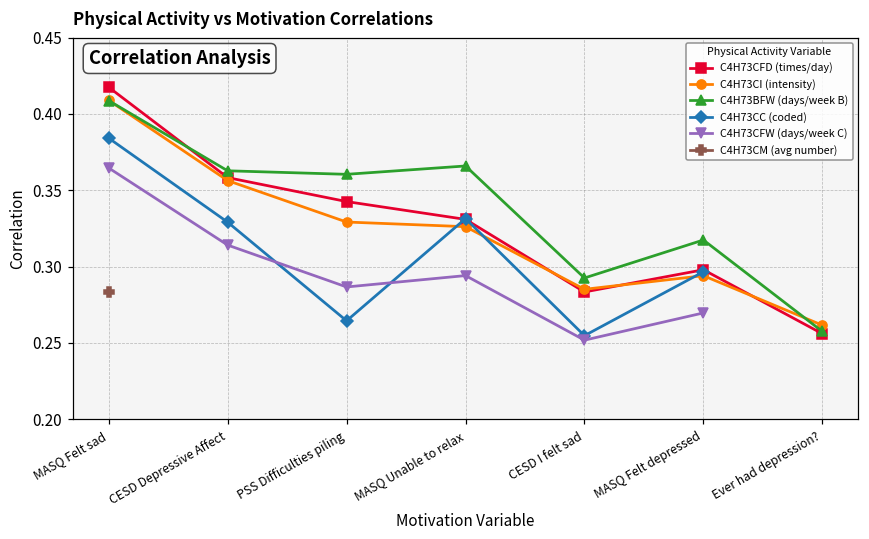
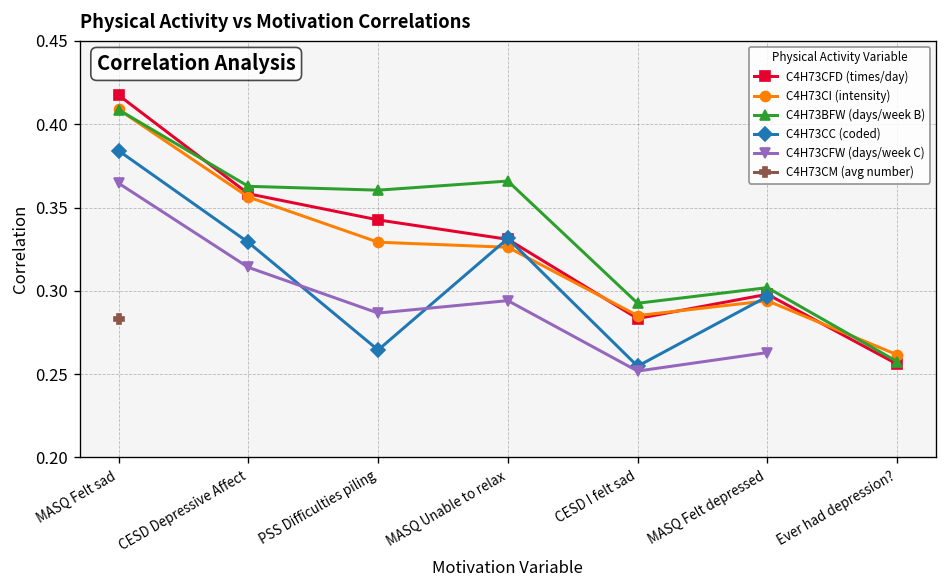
  {
    "C4H73CFD (times/day)": {
      "MASQ Felt sad": 0.417,
      "CESD Depressive Affect": 0.358,
      "PSS Difficulties piling": 0.343
    },
    "C4H73CI (intensity)": {
      "CESD Depressive Affect": 0.356,
      "PSS Difficulties piling": 0.329,
      "MASQ Unable to relax": 0.326,
      "MASQ Felt depressed": 0.294,
      "Ever had depression?": 0.262
    },
    "C4H73BFW (days/week B)": {
      "CESD Depressive Affect": 0.363,
      "PSS Difficulties piling": 0.360,
      "MASQ Unable to relax": 0.366,
      "CESD I felt sad": 0.293,
-     "MASQ Felt depressed": 0.317
+     "MASQ Felt depressed": 0.302
    },
    "C4H73CC (coded)": {
      "MASQ Felt sad": 0.384,
      "CESD Depressive Affect": 0.329,
      "PSS Difficulties piling": 0.265,
      "CESD I felt sad": 0.255
    },
    "C4H73CFW (days/week C)": {
      "MASQ Felt sad": 0.365,
      "CESD Depressive Affect": 0.314,
      "PSS Difficulties piling": 0.287,
      "MASQ Unable to relax": 0.294,
      "CESD I felt sad": 0.252,
-     "MASQ Felt depressed": 0.270
+     "MASQ Felt depressed": 0.263
    },
    "C4H73CM (avg number)": {
      "MASQ Felt sad": 0.283
    }
  }
